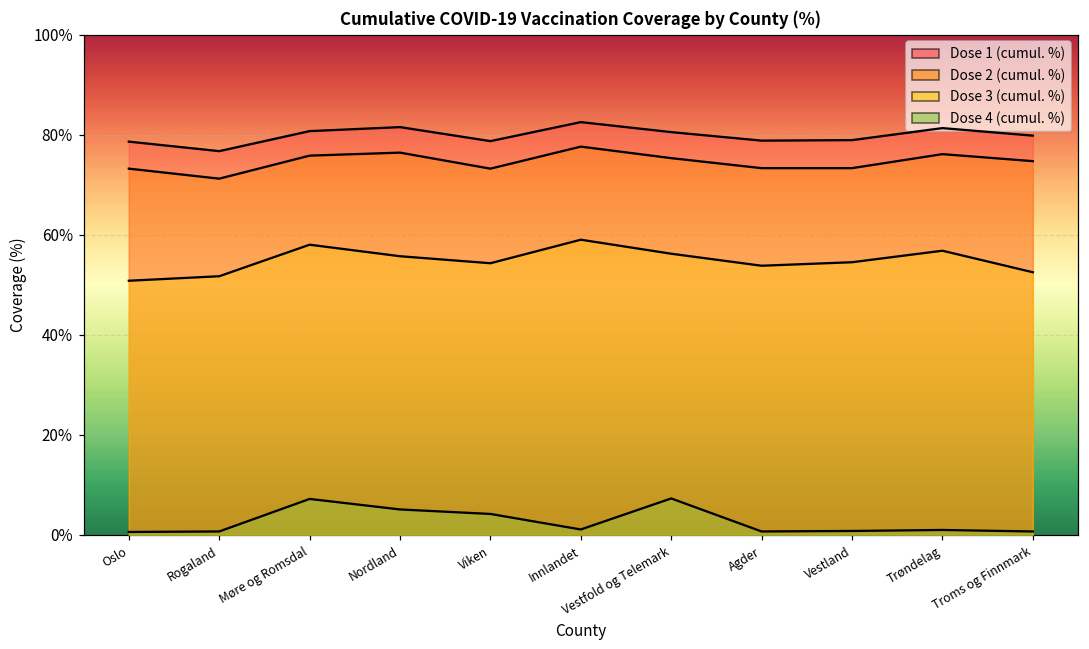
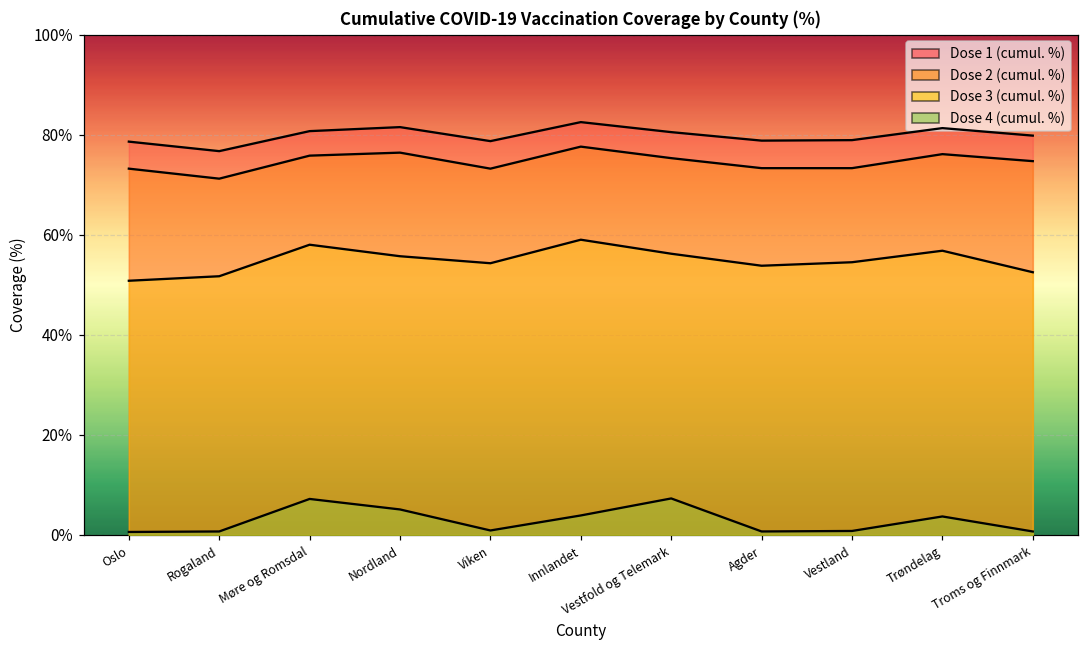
  {
    "Dose 4 (cumul. %)": {
      "Oslo": "1%",
      "Rogaland": "1%",
      "Møre og Romsdal": "7%",
      "Nordland": "5%",
-     "Viken": "4%",
-     "Innlandet": "1%",
+     "Viken": "1%",
+     "Innlandet": "4%",
      "Vestfold og Telemark": "7%",
      "Agder": "1%",
      "Vestland": "1%",
-     "Trøndelag": "1%",
+     "Trøndelag": "4%",
      "Troms og Finnmark": "1%"
    }
  }
